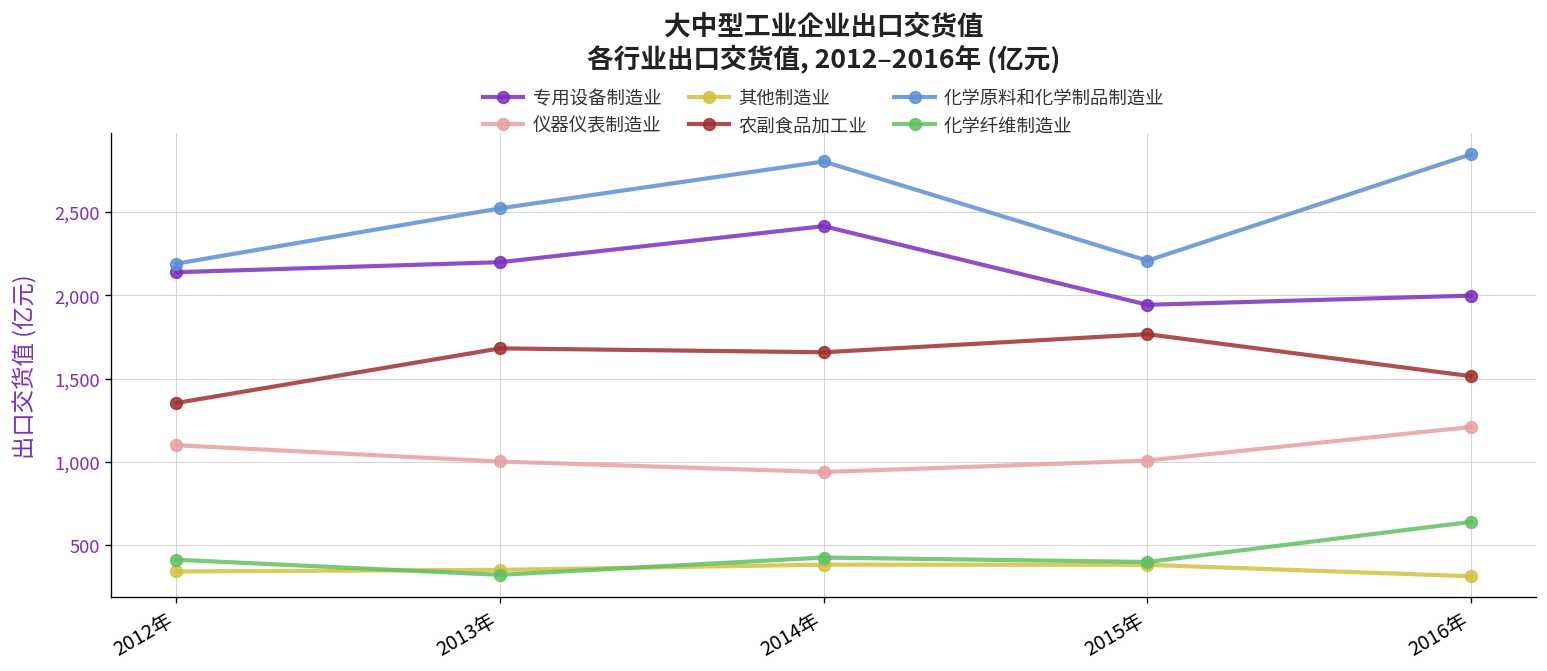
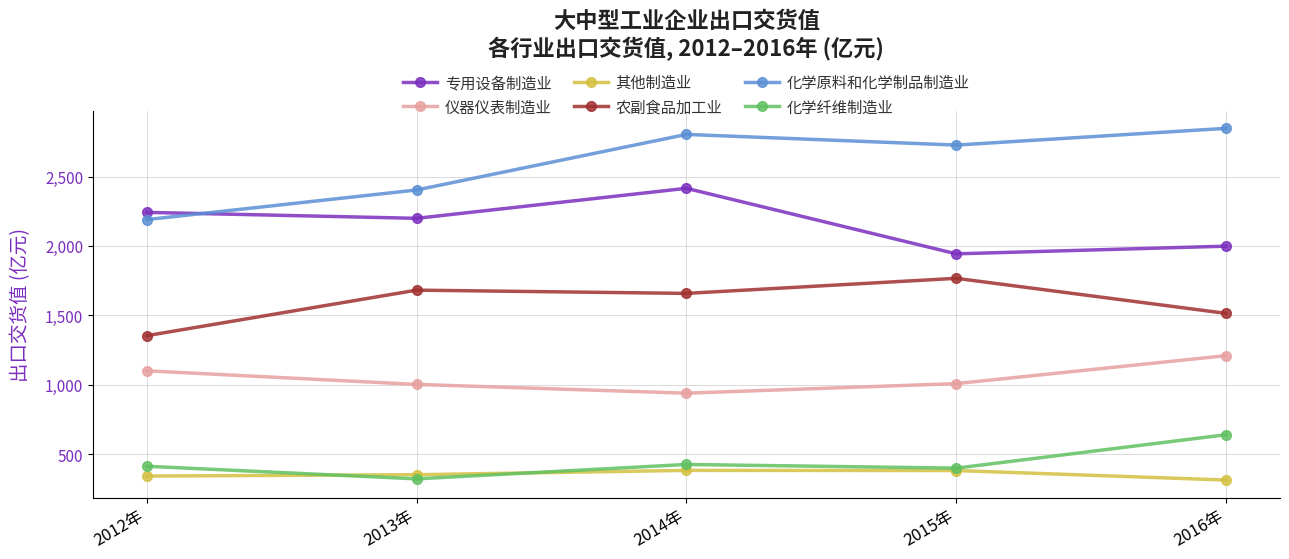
  {
    "专用设备制造业": {
-     "2012年": "2,140",
+     "2012年": "2,240",
      "2013年": "2,200",
      "2014年": "2,410",
      "2015年": "1,940",
      "2016年": "2,000"
    },
    "仪器仪表制造业": {
      "2012年": "1,100",
      "2013年": "1,000",
      "2014年": "940",
      "2015年": "1,010",
      "2016年": "1,210"
    },
    "其他制造业": {
      "2012年": "340",
      "2013年": "350",
      "2014年": "380",
      "2016年": "310"
    },
    "农副食品加工业": {
      "2012年": "1,350",
      "2013年": "1,680",
      "2014年": "1,660",
      "2015年": "1,770",
      "2016年": "1,510"
    },
    "化学原料和化学制品制造业": {
      "2012年": "2,190",
-     "2013年": "2,520",
+     "2013年": "2,400",
      "2014年": "2,800",
-     "2015年": "2,210",
+     "2015年": "2,730",
      "2016年": "2,850"
    },
    "化学纤维制造业": {
      "2012年": "410",
      "2013年": "320",
      "2014年": "420",
      "2016年": "640"
    }
  }
